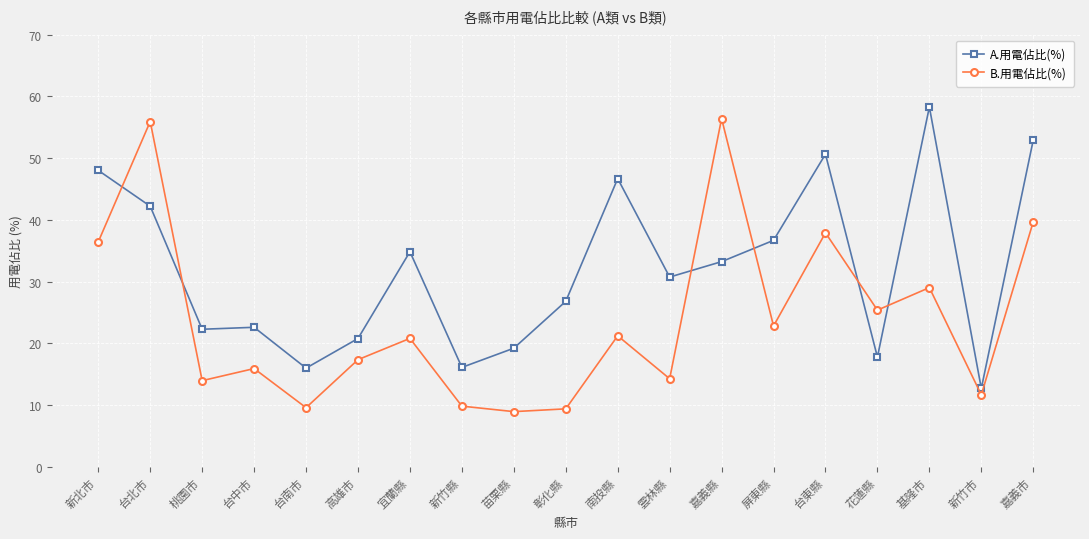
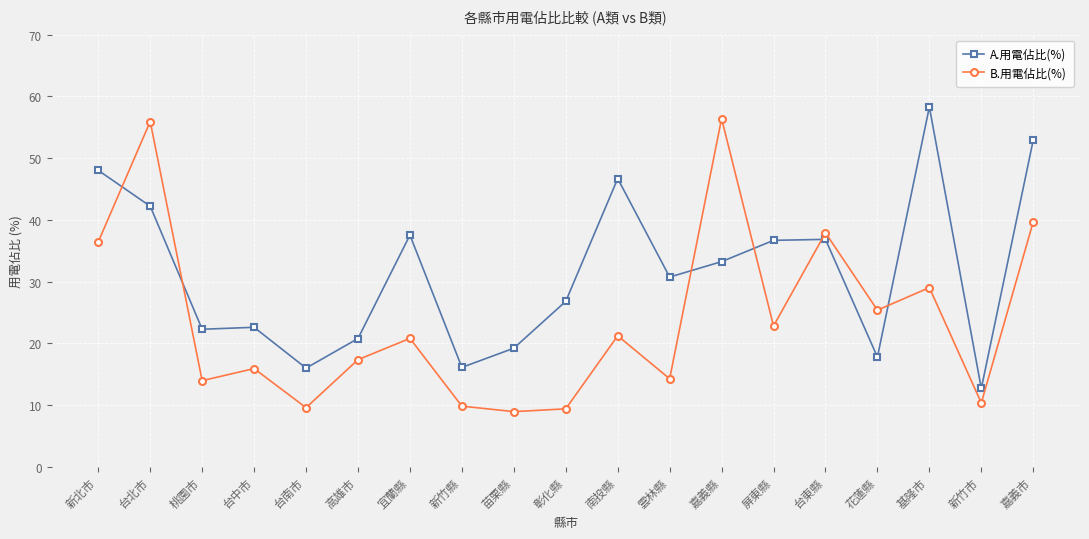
  {
    "A.用電佔比(%)": {
      "新北市": 48,
      "台北市": 42,
      "桃園市": 22,
      "台中市": 23,
      "台南市": 16,
      "高雄市": 21,
-     "宜蘭縣": 35,
+     "宜蘭縣": 38,
      "新竹縣": 16,
      "苗栗縣": 19,
      "彰化縣": 27,
      "南投縣": 47,
      "雲林縣": 31,
      "嘉義縣": 33,
      "屏東縣": 37,
-     "台東縣": 51,
+     "台東縣": 37,
      "花蓮縣": 18,
      "基隆市": 58,
      "新竹市": 13,
      "嘉義市": 53
    },
    "B.用電佔比(%)": {
      "新北市": 36,
      "台北市": 56,
      "桃園市": 14,
      "台中市": 16,
      "台南市": 10,
      "高雄市": 17,
      "宜蘭縣": 21,
      "新竹縣": 10,
      "苗栗縣": 9,
      "彰化縣": 9,
      "南投縣": 21,
      "雲林縣": 14,
      "嘉義縣": 56,
      "屏東縣": 23,
      "台東縣": 38,
      "花蓮縣": 25,
      "基隆市": 29,
-     "新竹市": 12,
+     "新竹市": 10,
      "嘉義市": 40
    }
  }
